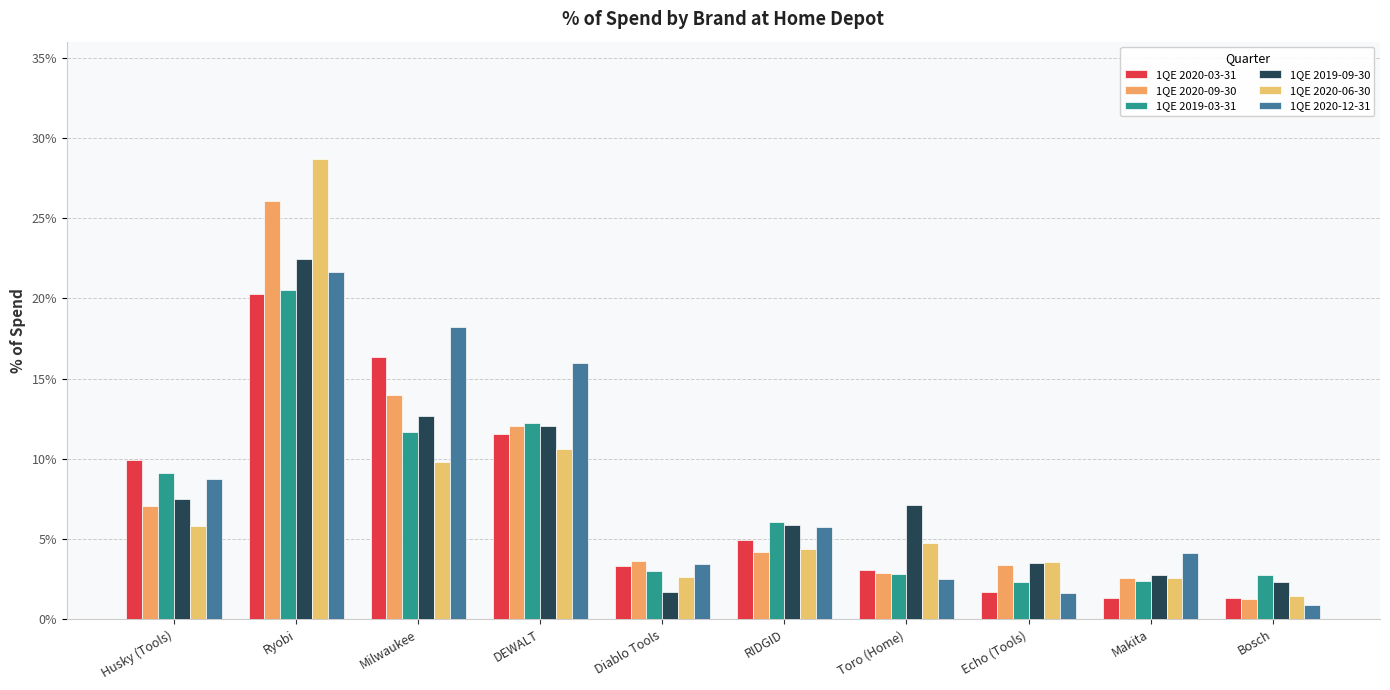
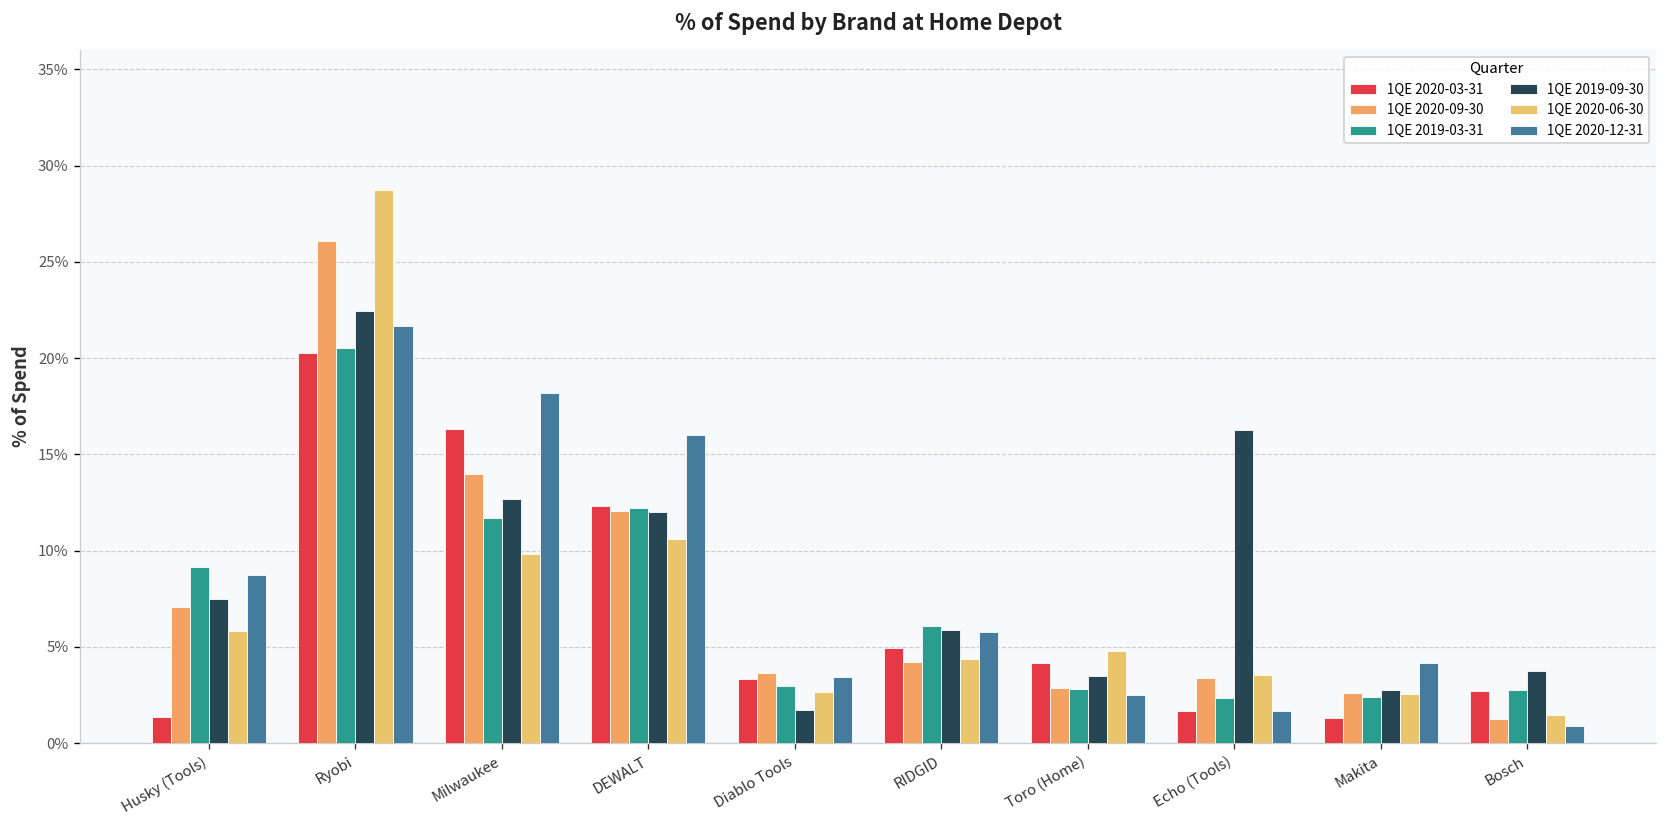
  {
    "1QE 2020-03-31": {
-     "Husky (Tools)": "9.9%",
+     "Husky (Tools)": "1.3%",
      "Ryobi": "20.3%",
      "Milwaukee": "16.3%",
-     "DEWALT": "11.6%",
+     "DEWALT": "12.3%",
      "Diablo Tools": "3.3%",
      "RIDGID": "5.0%",
-     "Toro (Home)": "3.1%",
+     "Toro (Home)": "4.2%",
      "Echo (Tools)": "1.7%",
      "Makita": "1.3%",
-     "Bosch": "1.3%"
+     "Bosch": "2.7%"
    },
    "1QE 2019-09-30": {
      "Husky (Tools)": "7.5%",
      "Ryobi": "22.4%",
      "Milwaukee": "12.7%",
      "DEWALT": "12.0%",
      "Diablo Tools": "1.7%",
      "RIDGID": "5.9%",
-     "Toro (Home)": "7.1%",
-     "Echo (Tools)": "3.5%",
+     "Toro (Home)": "3.5%",
+     "Echo (Tools)": "16.3%",
      "Makita": "2.8%",
-     "Bosch": "2.3%"
+     "Bosch": "3.8%"
    }
  }
